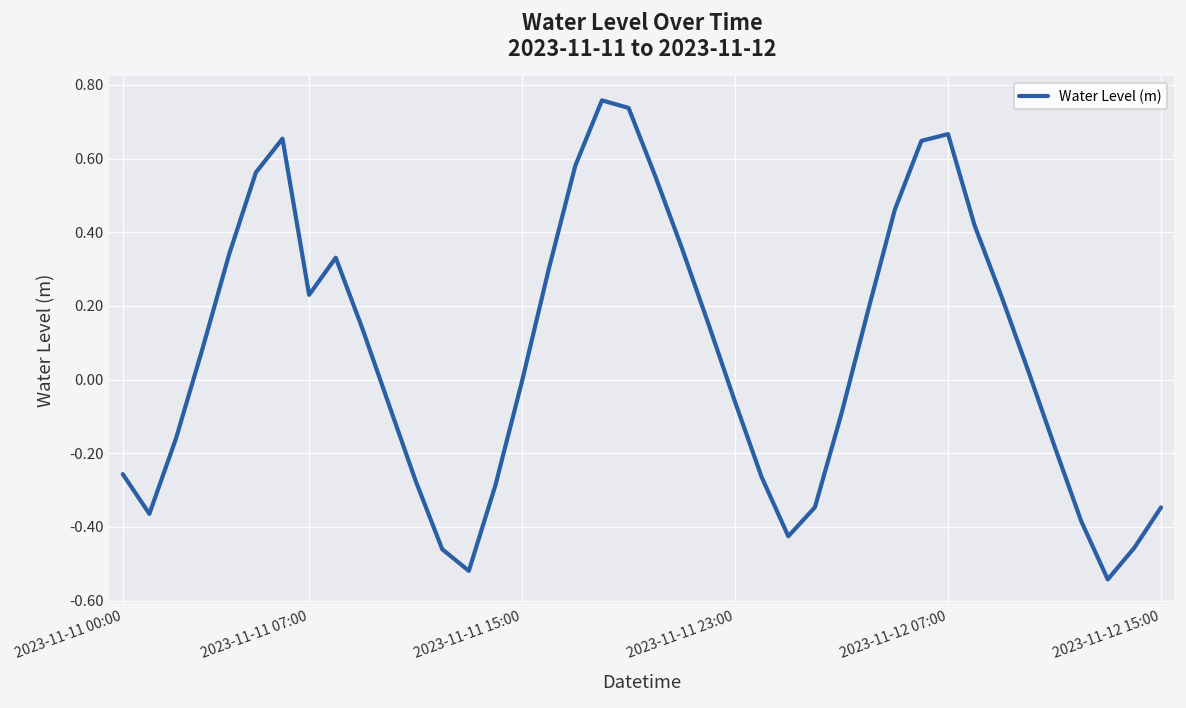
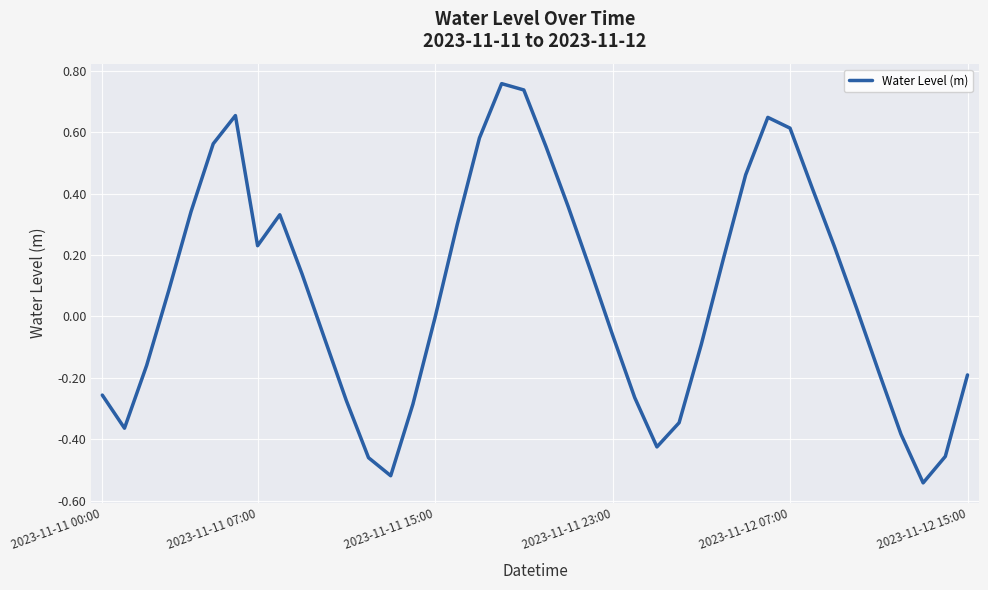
  {
    "2023-11-11 00:00": -0.26,
    "2023-11-11 07:00": 0.23,
    "2023-11-11 15:00": 0.00,
    "2023-11-11 23:00": -0.06,
-   "2023-11-12 07:00": 0.67,
-   "2023-11-12 15:00": -0.35
+   "2023-11-12 07:00": 0.61,
+   "2023-11-12 15:00": -0.19
  }
